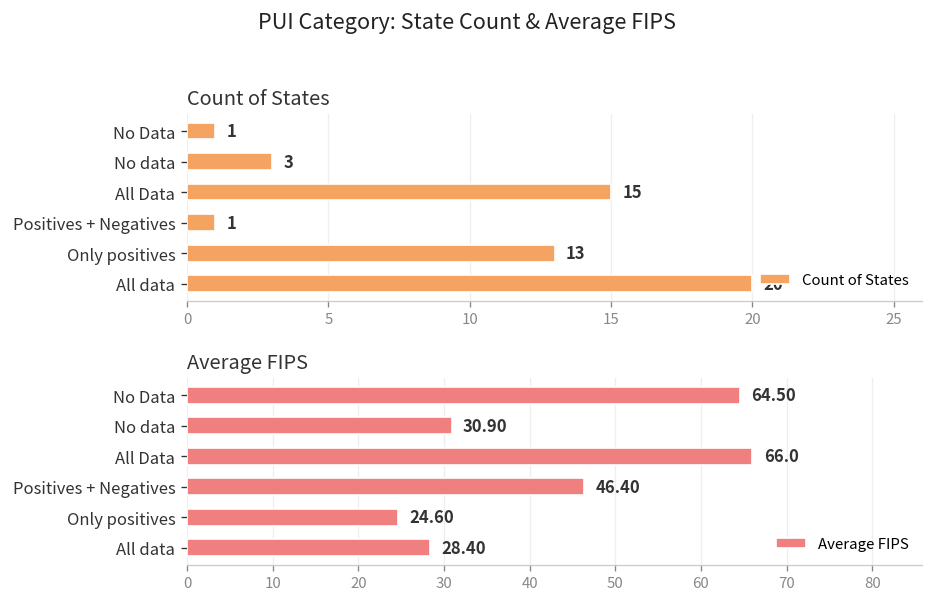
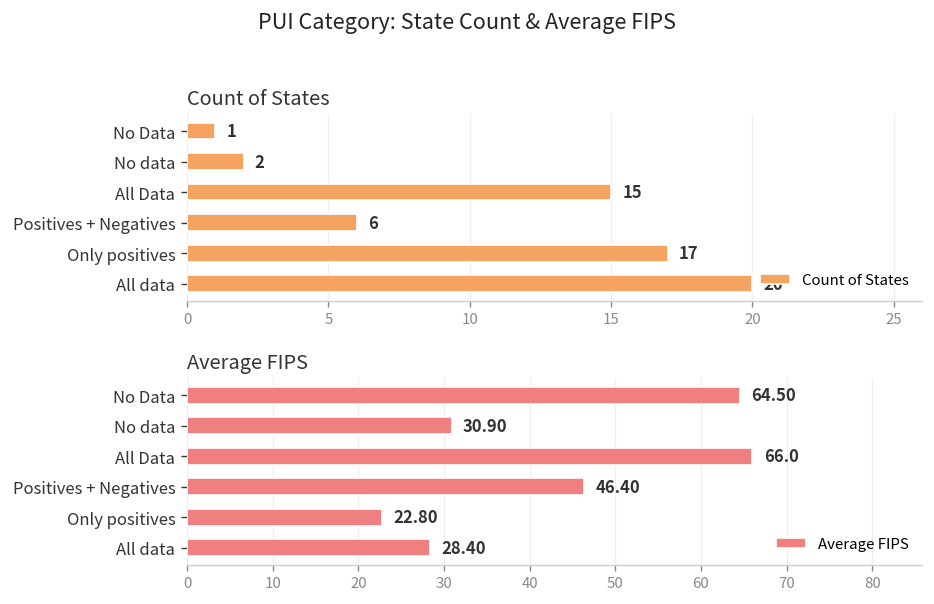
  {
    "Count of States": {
      "No Data": 1,
-     "No data": 3,
+     "No data": 2,
      "All Data": 15,
-     "Positives + Negatives": 1,
-     "Only positives": 13,
+     "Positives + Negatives": 6,
+     "Only positives": 17,
      "All data": 20
    },
    "Average FIPS": {
      "No Data": 64.50,
      "No data": 30.90,
      "All Data": 66.0,
      "Positives + Negatives": 46.40,
-     "Only positives": 24.60,
+     "Only positives": 22.80,
      "All data": 28.40
    }
  }
